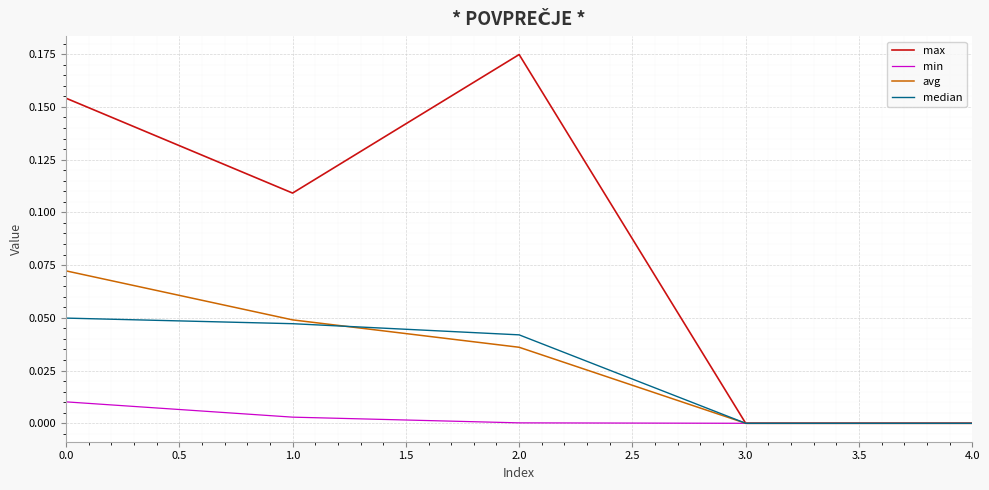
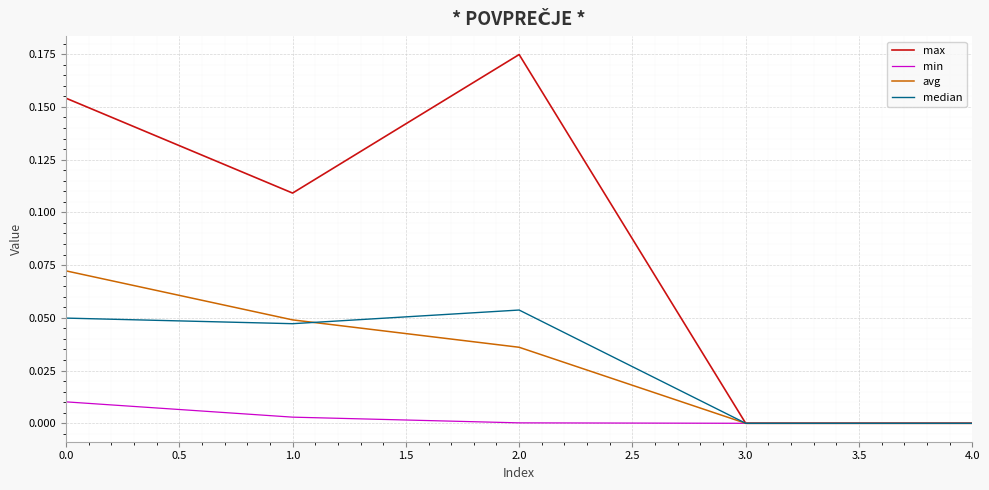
  {
    "max": {
      "0.0": 0.154,
      "1.0": 0.109,
      "2.0": 0.175
    },
    "min": {
      "0.0": 0.010,
      "1.0": 0.003,
      "2.0": 0.000
    },
    "avg": {
      "0.0": 0.072,
      "1.0": 0.049,
      "2.0": 0.036
    },
    "median": {
      "0.0": 0.050,
      "1.0": 0.047,
-     "2.0": 0.042
+     "2.0": 0.054
    }
  }
